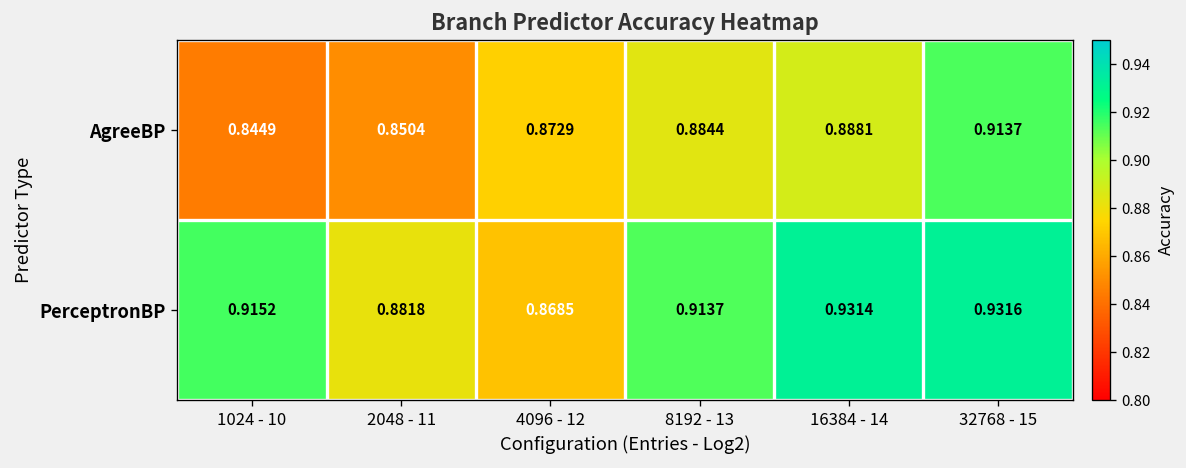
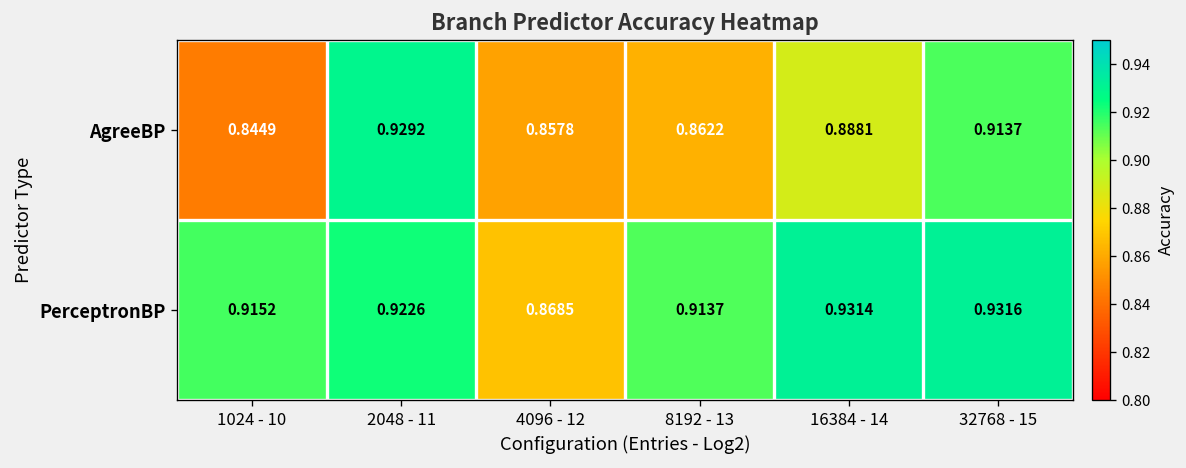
  {
    "AgreeBP": {
      "1024 - 10": 0.8449,
-     "2048 - 11": 0.8504,
-     "4096 - 12": 0.8729,
-     "8192 - 13": 0.8844,
+     "2048 - 11": 0.9292,
+     "4096 - 12": 0.8578,
+     "8192 - 13": 0.8622,
      "16384 - 14": 0.8881,
      "32768 - 15": 0.9137
    },
    "PerceptronBP": {
      "1024 - 10": 0.9152,
-     "2048 - 11": 0.8818,
+     "2048 - 11": 0.9226,
      "4096 - 12": 0.8685,
      "8192 - 13": 0.9137,
      "16384 - 14": 0.9314,
      "32768 - 15": 0.9316
    }
  }
